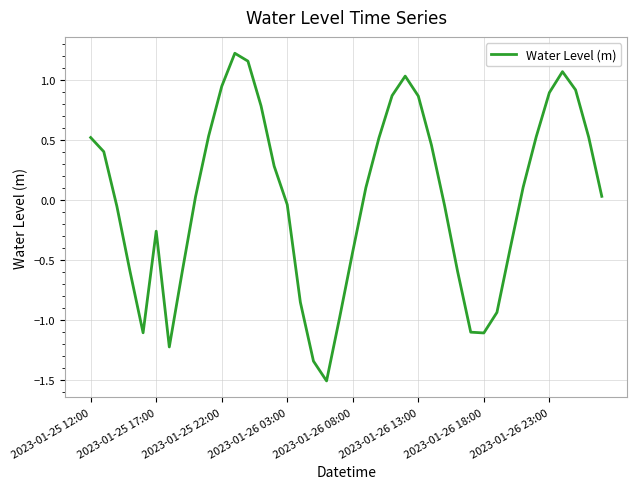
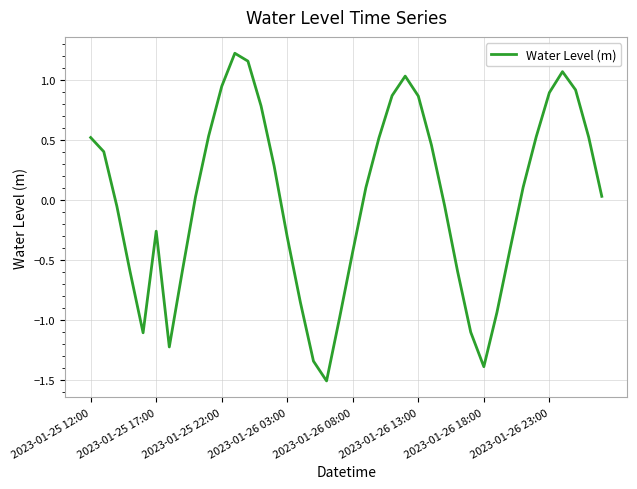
  {
    "2023-01-25 12:00": 0.52,
    "2023-01-25 17:00": -0.26,
    "2023-01-25 22:00": 0.95,
-   "2023-01-26 03:00": -0.04,
+   "2023-01-26 03:00": -0.31,
    "2023-01-26 08:00": -0.43,
    "2023-01-26 13:00": 0.87,
-   "2023-01-26 18:00": -1.11,
+   "2023-01-26 18:00": -1.39,
    "2023-01-26 23:00": 0.90
  }
